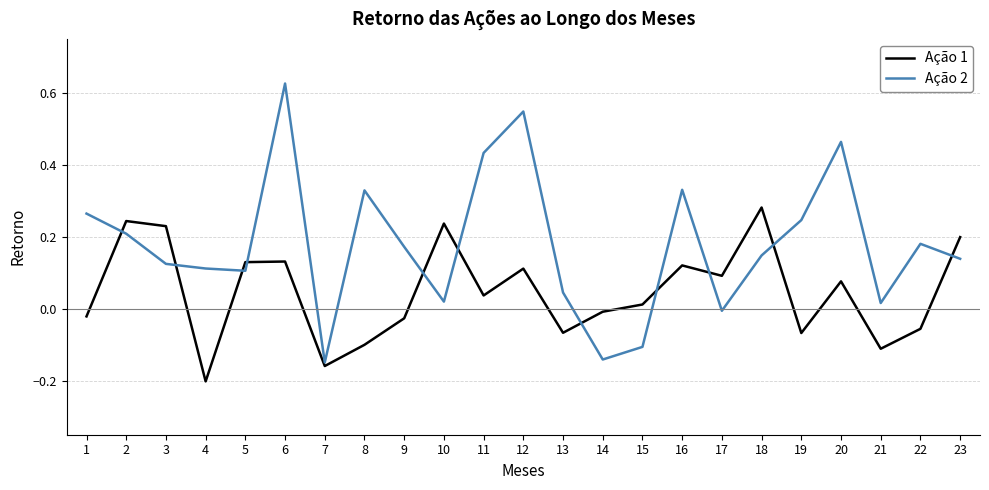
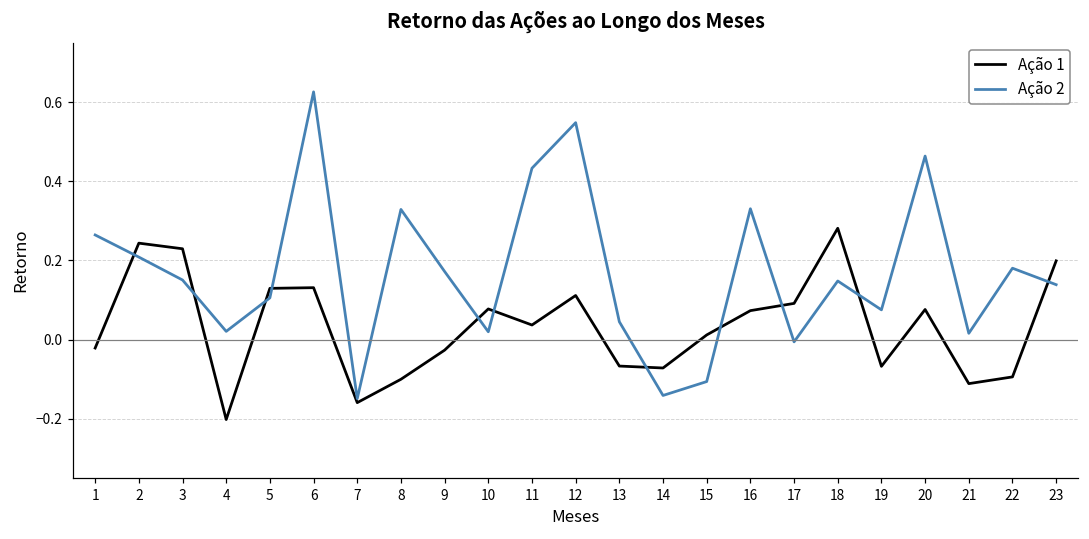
  {
    "Ação 1": {
      "1": -0.02,
      "2": 0.24,
      "3": 0.23,
      "4": -0.20,
      "5": 0.13,
      "6": 0.13,
      "7": -0.16,
      "8": -0.10,
      "9": -0.03,
-     "10": 0.24,
+     "10": 0.08,
      "11": 0.04,
      "12": 0.11,
      "13": -0.07,
-     "14": -0.01,
+     "14": -0.07,
      "15": 0.01,
-     "16": 0.12,
+     "16": 0.07,
      "17": 0.09,
      "18": 0.28,
      "19": -0.07,
      "20": 0.08,
      "21": -0.11,
-     "22": -0.06,
+     "22": -0.09,
      "23": 0.20
    },
    "Ação 2": {
      "1": 0.26,
      "2": 0.21,
-     "3": 0.12,
-     "4": 0.11,
+     "3": 0.15,
+     "4": 0.02,
      "5": 0.11,
      "6": 0.63,
      "7": -0.15,
      "8": 0.33,
      "9": 0.17,
      "10": 0.02,
      "11": 0.43,
      "12": 0.55,
      "13": 0.05,
      "14": -0.14,
      "15": -0.11,
      "16": 0.33,
      "17": -0.01,
      "18": 0.15,
-     "19": 0.25,
+     "19": 0.08,
      "20": 0.46,
      "21": 0.02,
      "22": 0.18,
      "23": 0.14
    }
  }
